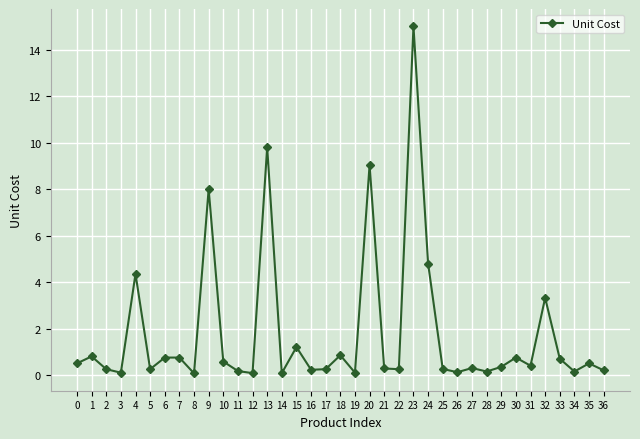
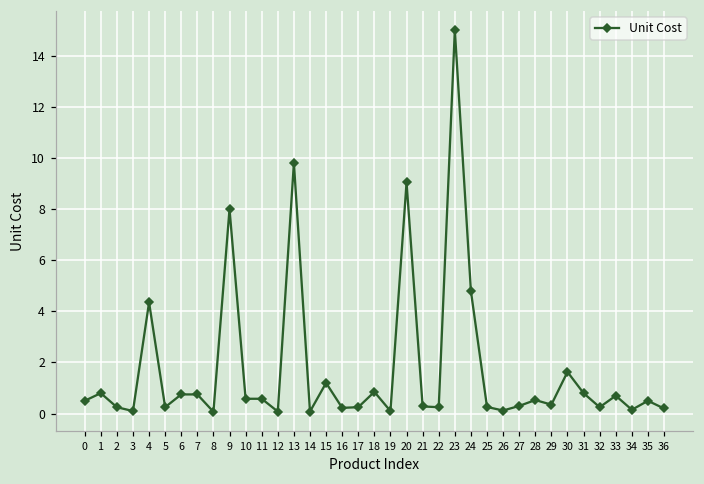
  {
    "0": 0.5,
    "1": 0.8,
    "2": 0.3,
    "3": 0.1,
    "4": 4.4,
    "5": 0.3,
    "6": 0.8,
    "7": 0.8,
    "8": 0.1,
    "9": 8.0,
    "10": 0.6,
-   "11": 0.2,
+   "11": 0.6,
    "12": 0.1,
    "13": 9.8,
    "14": 0.1,
    "15": 1.2,
    "16": 0.2,
    "17": 0.3,
    "18": 0.9,
    "19": 0.1,
    "20": 9.0,
    "21": 0.3,
    "22": 0.3,
    "23": 15.0,
    "24": 4.8,
    "25": 0.3,
    "26": 0.1,
    "27": 0.3,
-   "28": 0.2,
+   "28": 0.5,
    "29": 0.4,
-   "30": 0.8,
-   "31": 0.4,
-   "32": 3.3,
+   "30": 1.6,
+   "31": 0.8,
+   "32": 0.3,
    "33": 0.7,
    "34": 0.2,
    "35": 0.5,
    "36": 0.2
  }
